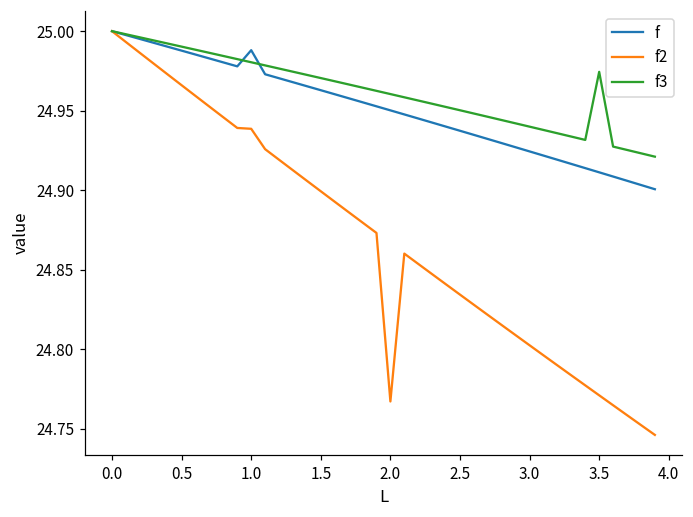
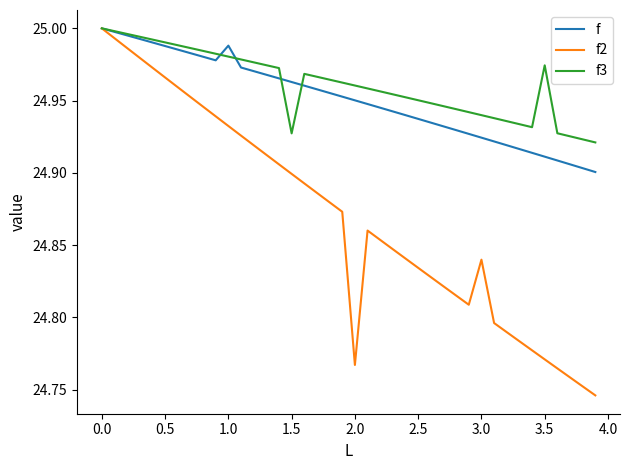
  {
    "f": {
      "0.5": 24.988,
      "1.0": 24.988,
      "1.5": 24.963,
      "2.0": 24.950,
      "2.5": 24.937,
      "3.0": 24.924,
      "3.5": 24.911
    },
    "f2": {
      "0.5": 24.966,
-     "1.0": 24.939,
+     "1.0": 24.932,
      "1.5": 24.899,
      "2.0": 24.767,
      "2.5": 24.834,
-     "3.0": 24.802,
+     "3.0": 24.840,
      "3.5": 24.771
    },
    "f3": {
      "0.5": 24.990,
      "1.0": 24.980,
-     "1.5": 24.971,
+     "1.5": 24.927,
      "2.0": 24.960,
      "2.5": 24.950,
      "3.0": 24.940,
      "3.5": 24.974
    }
  }
